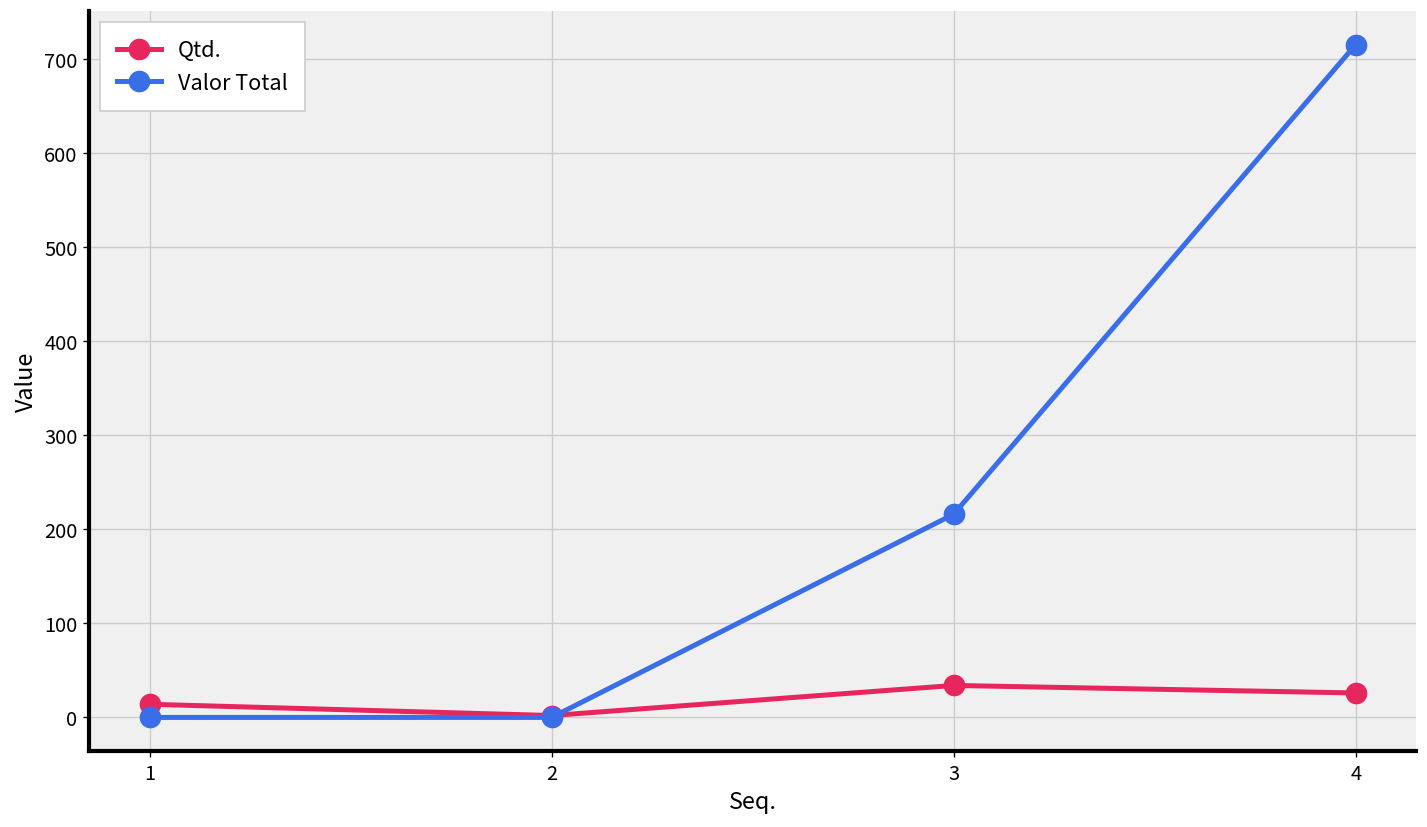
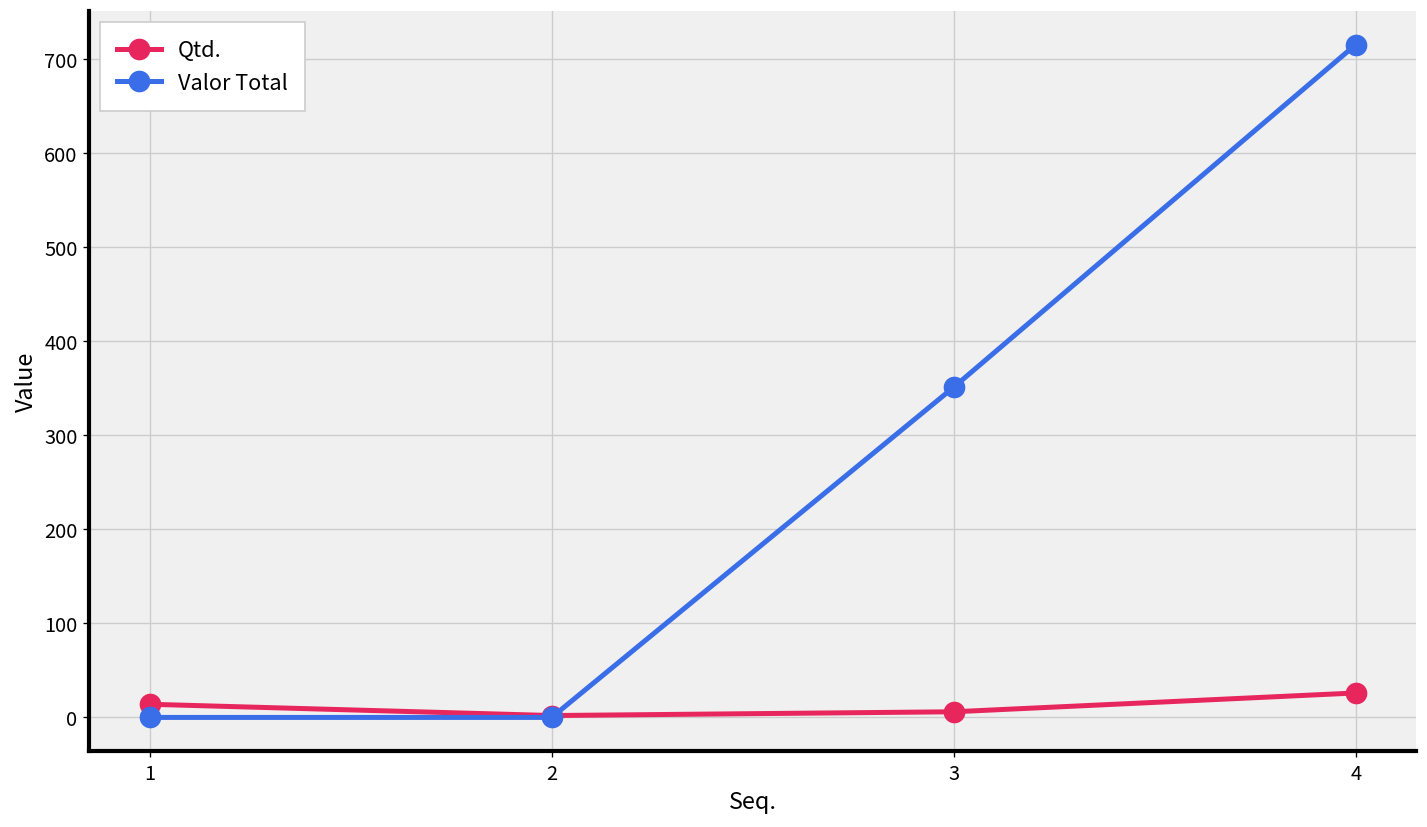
  {
    "Qtd.": {
      "1": 10,
-     "3": 30,
+     "3": 10,
      "4": 30
    },
    "Valor Total": {
      "1": 0,
-     "3": 220,
+     "3": 350,
      "4": 720
    }
  }
